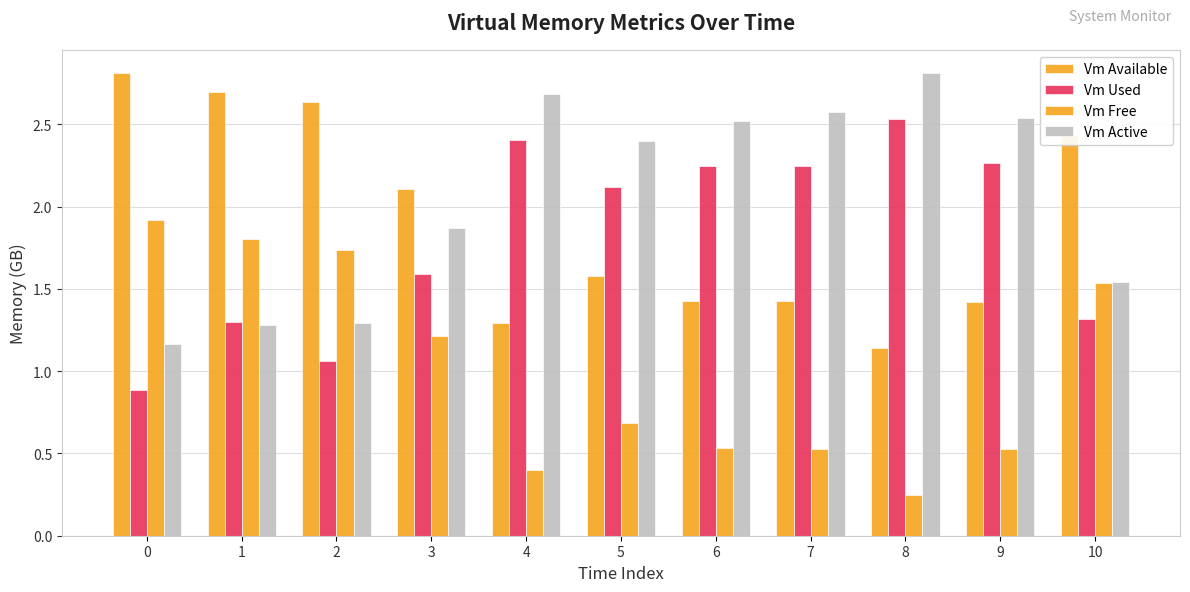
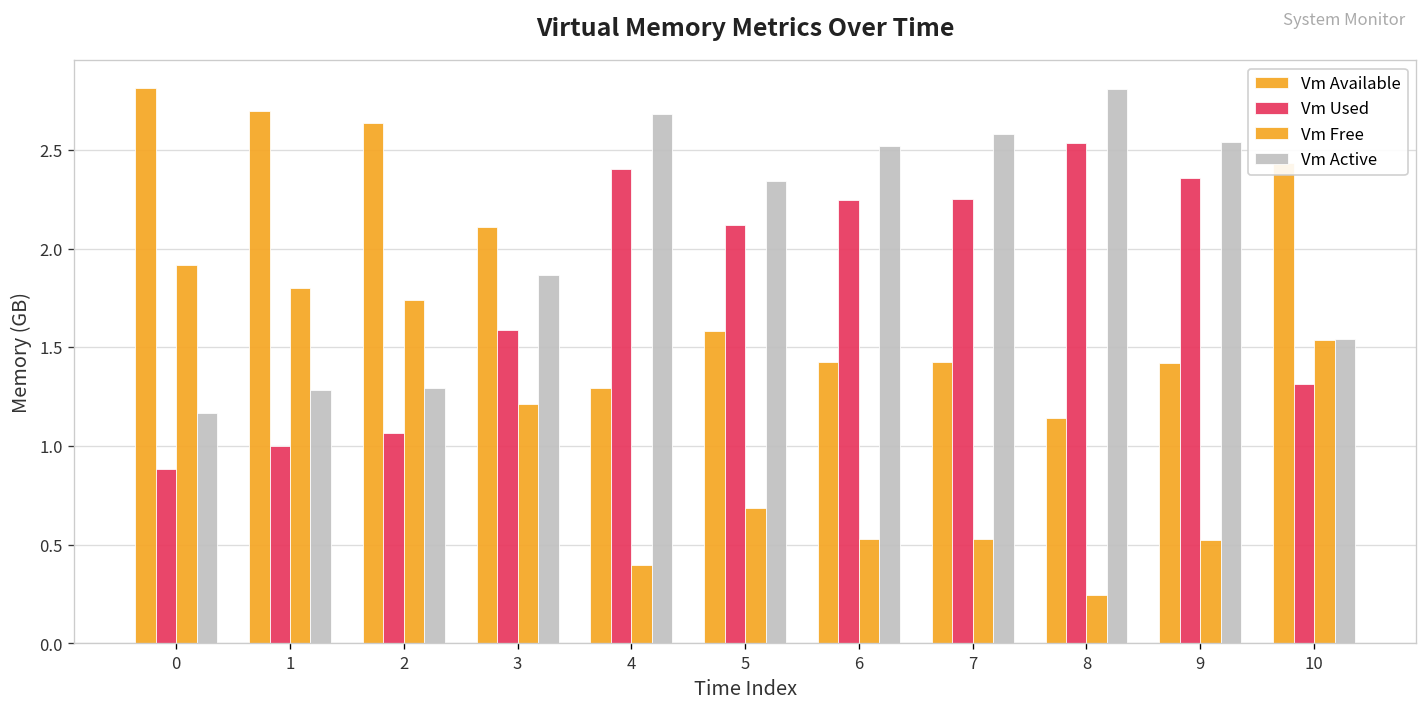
  {
    "Vm Used": {
      "0": 0.89,
-     "1": 1.30,
+     "1": 1.00,
      "2": 1.06,
      "3": 1.59,
      "4": 2.40,
      "5": 2.12,
      "6": 2.25,
      "7": 2.25,
      "8": 2.54,
-     "9": 2.27,
+     "9": 2.36,
      "10": 1.31
    },
    "Vm Active": {
      "0": 1.17,
      "1": 1.28,
      "2": 1.29,
      "3": 1.87,
      "4": 2.68,
-     "5": 2.40,
+     "5": 2.34,
      "6": 2.52,
      "7": 2.58,
      "8": 2.81,
      "9": 2.54,
      "10": 1.54
    }
  }
